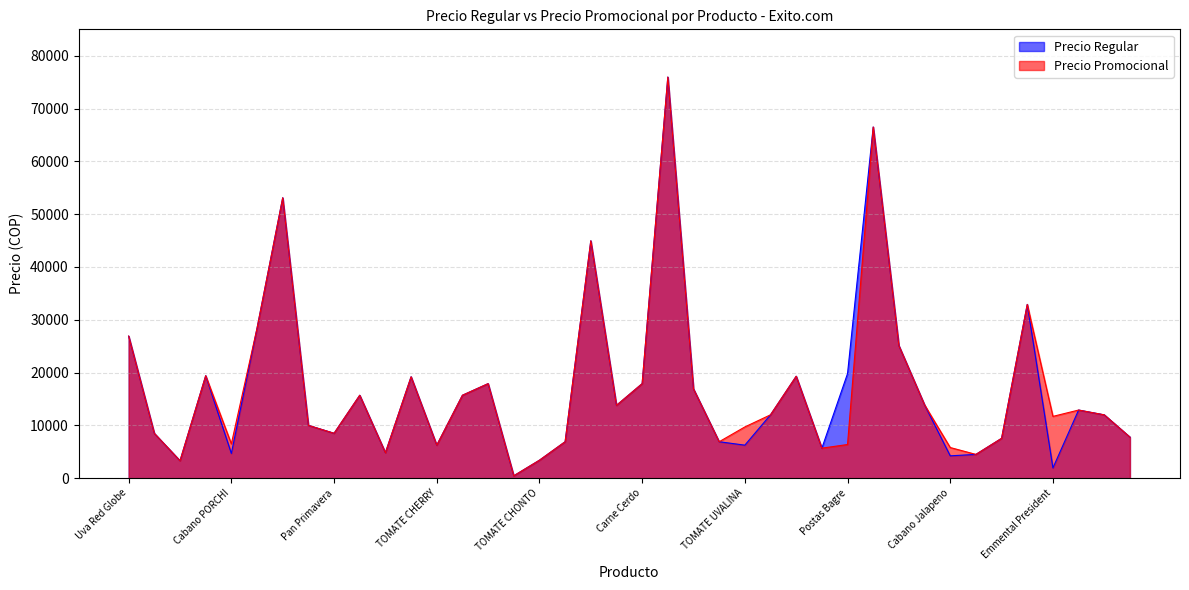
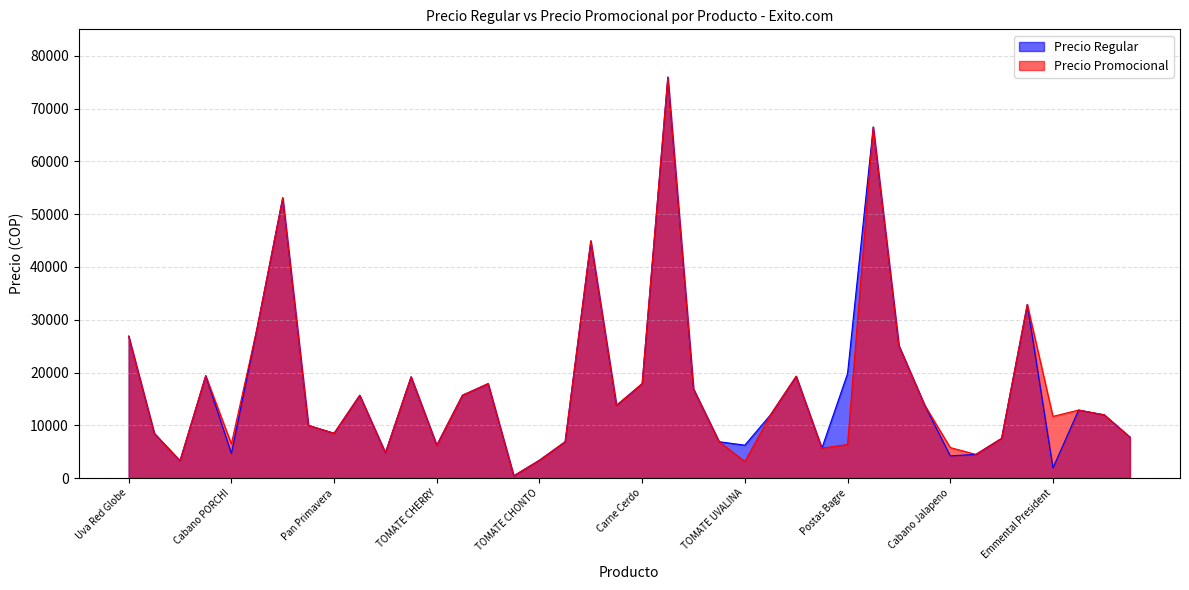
  {
    "Precio Regular": {
      "Cabano PORCHI": 5000,
      "TOMATE UVALINA": 6000,
      "Postas Bagre": 20000,
      "Cabano Jalapeno": 4000,
      "Emmental President": 2000
    },
    "Precio Promocional": {
      "Cabano PORCHI": 7000,
-     "TOMATE UVALINA": 10000,
+     "TOMATE UVALINA": 3000,
      "Postas Bagre": 6000,
      "Cabano Jalapeno": 6000,
      "Emmental President": 12000
    }
  }
